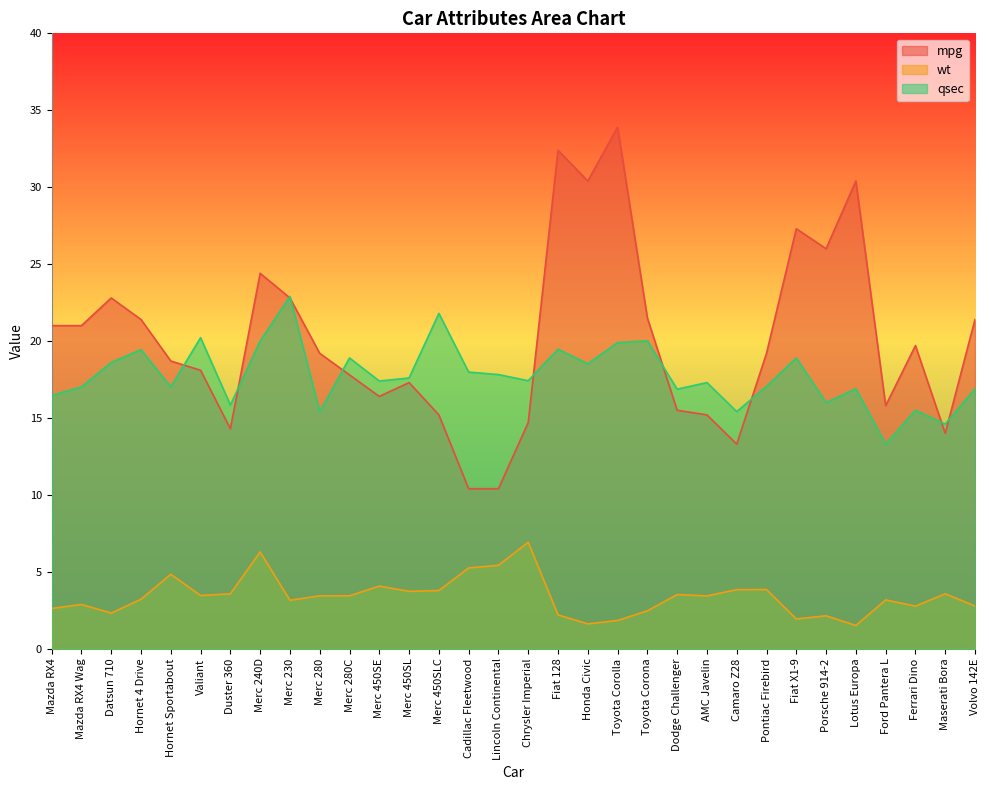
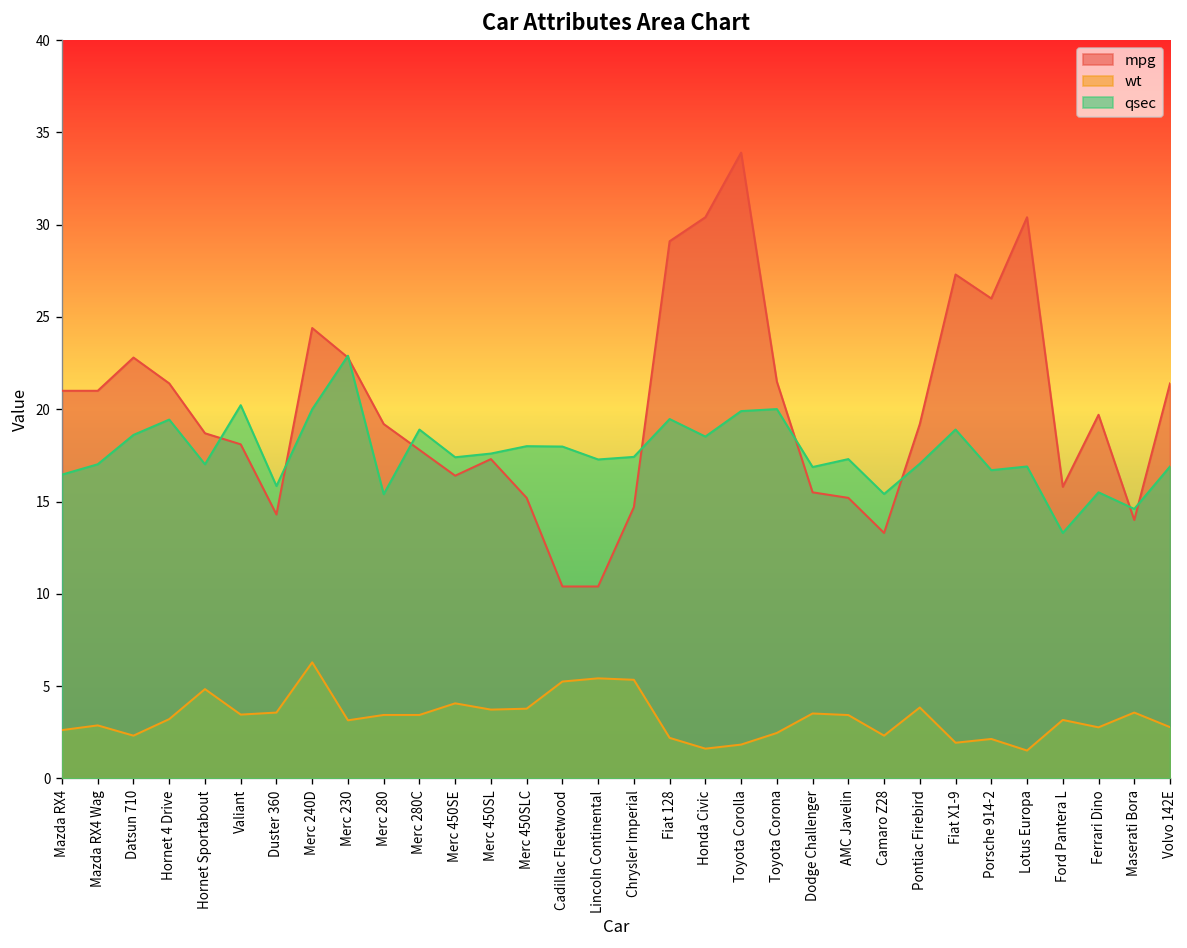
  {
    "mpg": {
      "Mazda RX4": 21.0,
      "Mazda RX4 Wag": 21.0,
      "Datsun 710": 22.8,
      "Hornet 4 Drive": 21.4,
      "Hornet Sportabout": 18.7,
      "Valiant": 18.1,
      "Duster 360": 14.3,
      "Merc 240D": 24.4,
      "Merc 280": 19.2,
      "Merc 280C": 17.8,
      "Merc 450SE": 16.4,
      "Merc 450SL": 17.3,
      "Merc 450SLC": 15.2,
      "Cadillac Fleetwood": 10.4,
      "Lincoln Continental": 10.4,
      "Chrysler Imperial": 14.7,
-     "Fiat 128": 32.4,
+     "Fiat 128": 29.1,
      "Honda Civic": 30.4,
      "Toyota Corolla": 33.9,
      "Toyota Corona": 21.5,
      "Dodge Challenger": 15.5,
      "AMC Javelin": 15.2,
      "Camaro Z28": 13.3,
      "Pontiac Firebird": 19.2,
      "Fiat X1-9": 27.3,
      "Porsche 914-2": 26.0,
      "Lotus Europa": 30.4,
      "Ford Pantera L": 15.8,
      "Ferrari Dino": 19.7,
      "Maserati Bora": 14.0,
      "Volvo 142E": 21.4
    },
    "wt": {
      "Mazda RX4": 2.6,
      "Mazda RX4 Wag": 2.9,
      "Datsun 710": 2.3,
      "Hornet 4 Drive": 3.2,
      "Hornet Sportabout": 4.8,
      "Valiant": 3.5,
      "Duster 360": 3.6,
      "Merc 240D": 6.3,
      "Merc 230": 3.2,
      "Merc 280": 3.4,
      "Merc 280C": 3.4,
      "Merc 450SE": 4.1,
      "Merc 450SL": 3.7,
      "Merc 450SLC": 3.8,
      "Cadillac Fleetwood": 5.3,
      "Lincoln Continental": 5.4,
-     "Chrysler Imperial": 6.9,
+     "Chrysler Imperial": 5.3,
      "Fiat 128": 2.2,
      "Honda Civic": 1.6,
      "Toyota Corolla": 1.8,
      "Toyota Corona": 2.5,
      "Dodge Challenger": 3.5,
      "AMC Javelin": 3.4,
-     "Camaro Z28": 3.8,
+     "Camaro Z28": 2.3,
      "Pontiac Firebird": 3.8,
      "Fiat X1-9": 1.9,
      "Porsche 914-2": 2.1,
      "Lotus Europa": 1.5,
      "Ford Pantera L": 3.2,
      "Ferrari Dino": 2.8,
      "Maserati Bora": 3.6,
      "Volvo 142E": 2.8
    },
    "qsec": {
      "Mazda RX4": 16.5,
      "Mazda RX4 Wag": 17.0,
      "Datsun 710": 18.6,
      "Hornet 4 Drive": 19.4,
      "Hornet Sportabout": 17.0,
      "Valiant": 20.2,
      "Duster 360": 15.8,
      "Merc 240D": 20.0,
      "Merc 280": 15.4,
      "Merc 280C": 18.9,
      "Merc 450SE": 17.4,
      "Merc 450SL": 17.6,
-     "Merc 450SLC": 21.8,
+     "Merc 450SLC": 18.0,
      "Cadillac Fleetwood": 18.0,
-     "Lincoln Continental": 17.8,
+     "Lincoln Continental": 17.3,
      "Chrysler Imperial": 17.4,
      "Fiat 128": 19.5,
      "Honda Civic": 18.5,
      "Toyota Corolla": 19.9,
      "Toyota Corona": 20.0,
      "Dodge Challenger": 16.9,
      "AMC Javelin": 17.3,
      "Camaro Z28": 15.4,
      "Pontiac Firebird": 17.1,
      "Fiat X1-9": 18.9,
-     "Porsche 914-2": 16.0,
+     "Porsche 914-2": 16.7,
      "Lotus Europa": 16.9,
      "Ford Pantera L": 13.3,
      "Ferrari Dino": 15.5,
      "Maserati Bora": 14.6,
      "Volvo 142E": 16.9
    }
  }
